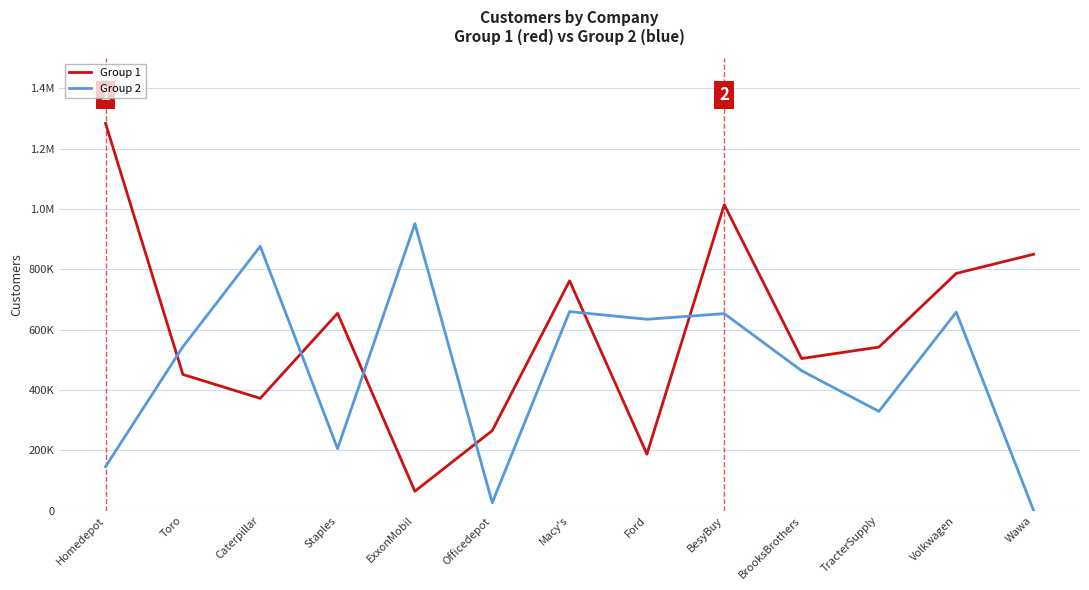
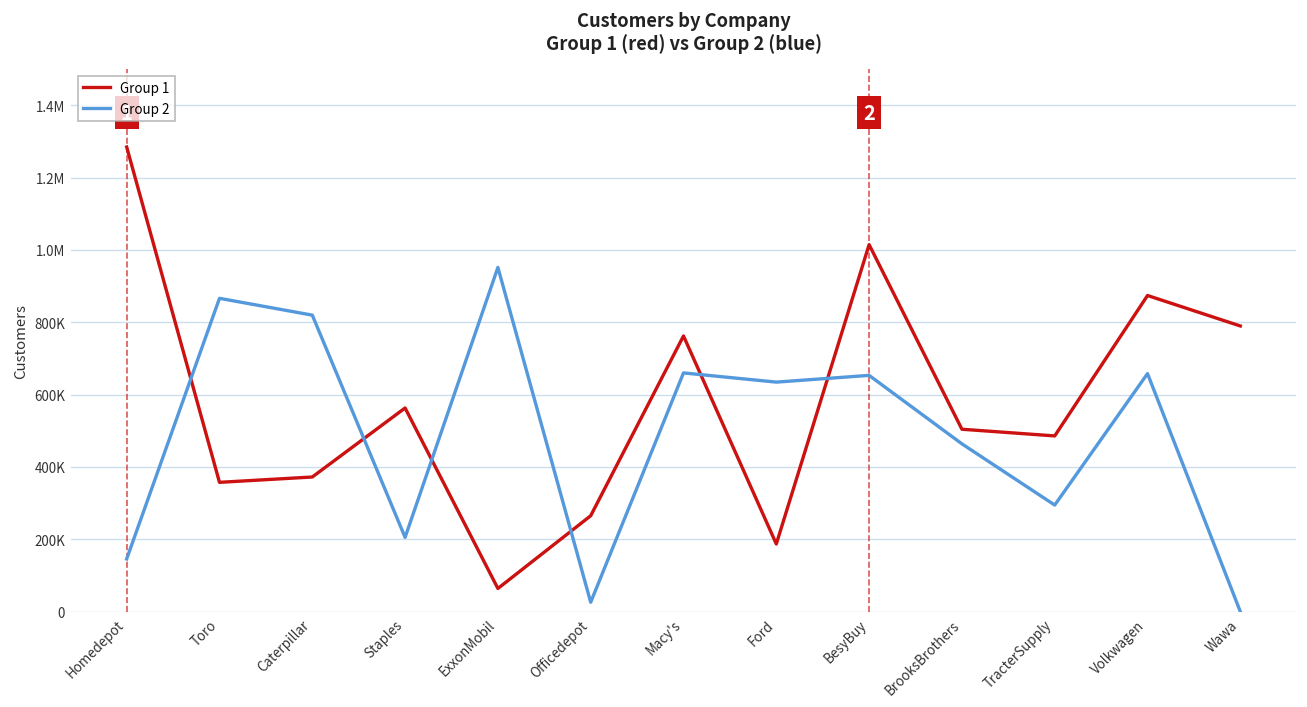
  {
    "Group 1": {
-     "Toro": 450000,
+     "Toro": 360000,
      "Caterpillar": 370000,
-     "Staples": 650000,
+     "Staples": 560000,
      "ExxonMobil": 60000,
      "Officedepot": 270000,
      "Macy's": 760000,
      "Ford": 190000,
      "BesyBuy": 1010000,
      "BrooksBrothers": 500000,
-     "TracterSupply": 540000,
-     "Volkwagen": 790000,
-     "Wawa": 850000
+     "TracterSupply": 490000,
+     "Volkwagen": 870000,
+     "Wawa": 790000
    },
    "Group 2": {
      "Homedepot": 150000,
-     "Toro": 540000,
-     "Caterpillar": 880000,
+     "Toro": 870000,
+     "Caterpillar": 820000,
      "Staples": 210000,
      "ExxonMobil": 950000,
      "Officedepot": 30000,
      "Macy's": 660000,
      "Ford": 630000,
      "BesyBuy": 650000,
      "BrooksBrothers": 460000,
-     "TracterSupply": 330000,
+     "TracterSupply": 290000,
      "Volkwagen": 660000,
      "Wawa": 0
    }
  }
